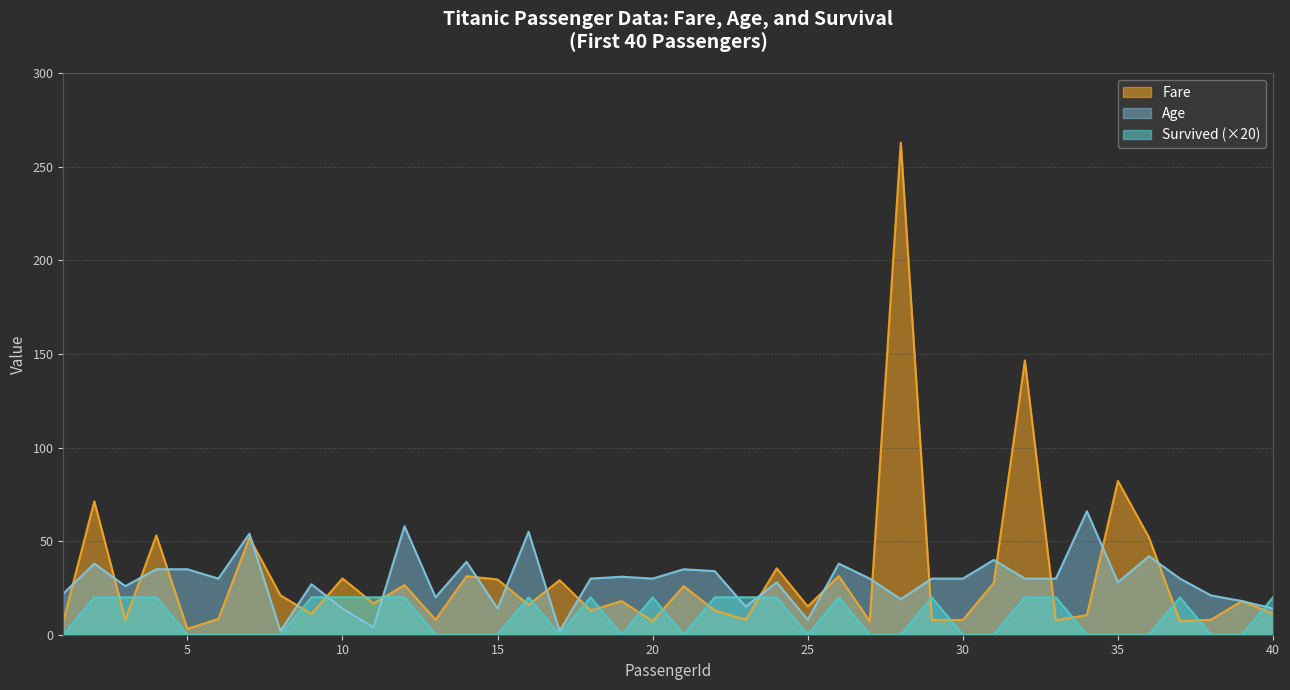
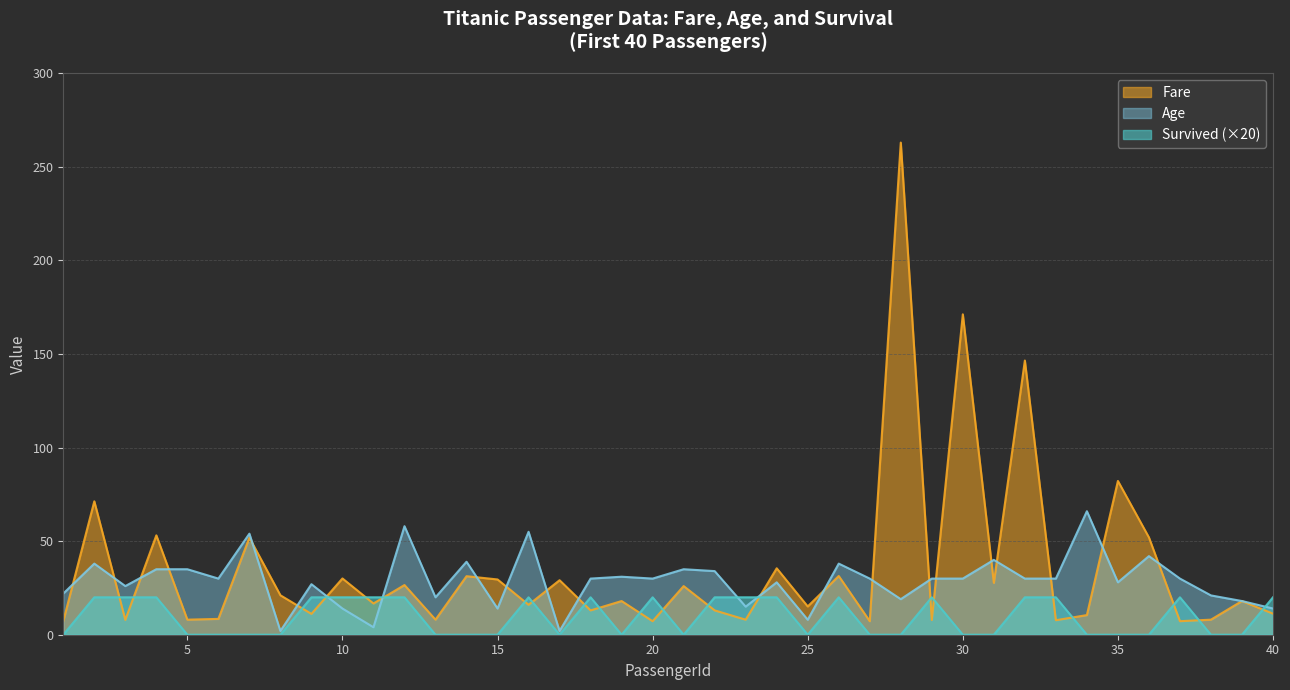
  {
    "Fare": {
-     "5": 3,
+     "5": 8,
      "10": 30,
      "15": 30,
      "20": 7,
      "25": 15,
-     "30": 8,
+     "30": 171,
      "35": 82,
      "40": 11
    }
  }
